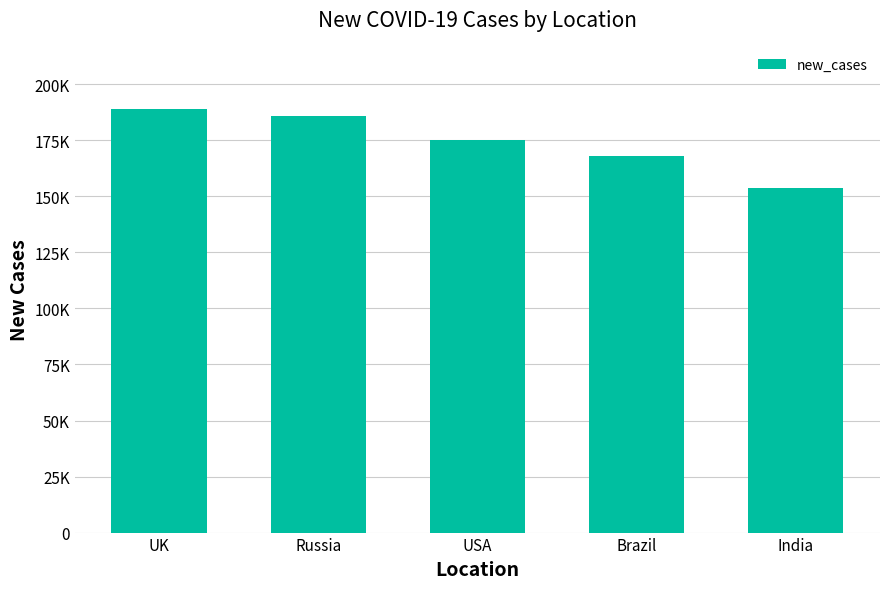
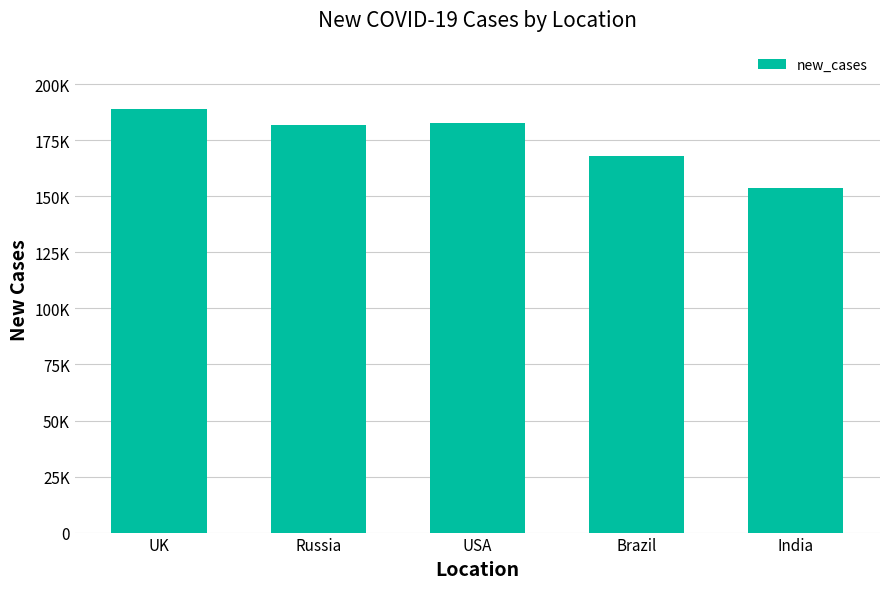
  {
    "UK": 189000,
-   "Russia": 186000,
-   "USA": 175000,
+   "Russia": 182000,
+   "USA": 183000,
    "Brazil": 168000,
    "India": 154000
  }
